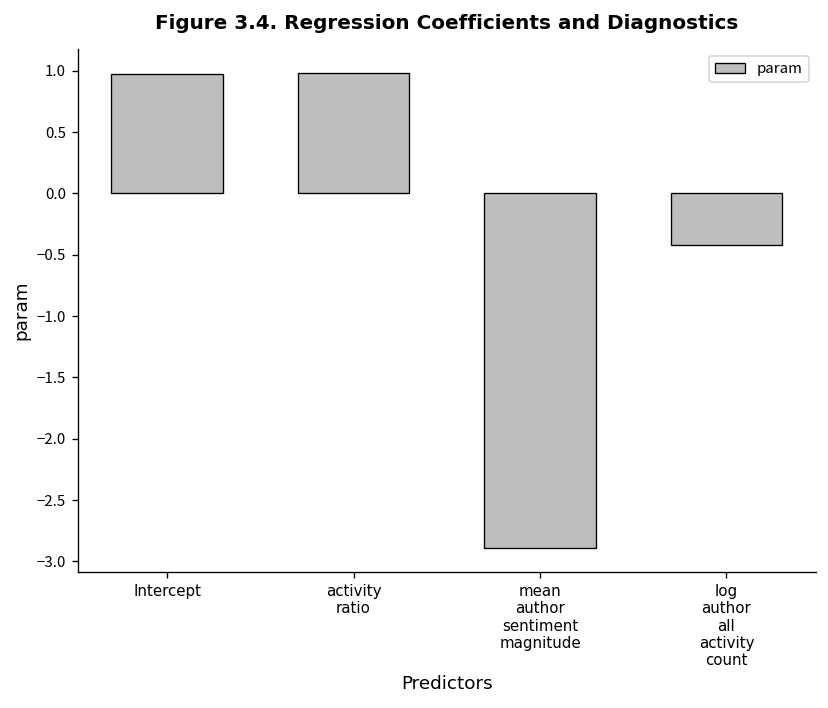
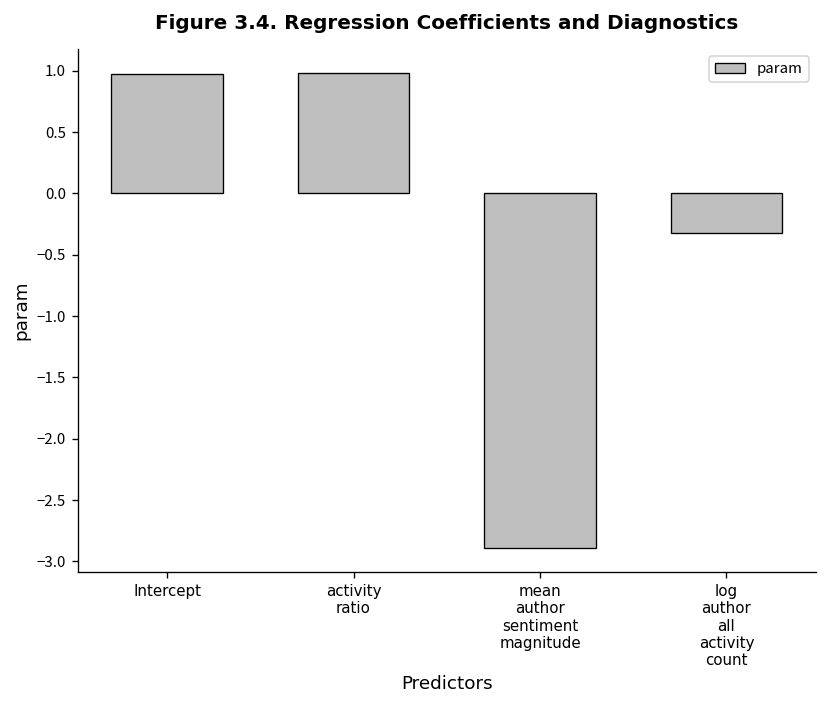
  {
    "Intercept": 0.97,
    "activity ratio": 0.99,
    "mean author sentiment magnitude": -2.89,
-   "log author all activity count": -0.42
+   "log author all activity count": -0.32
  }
